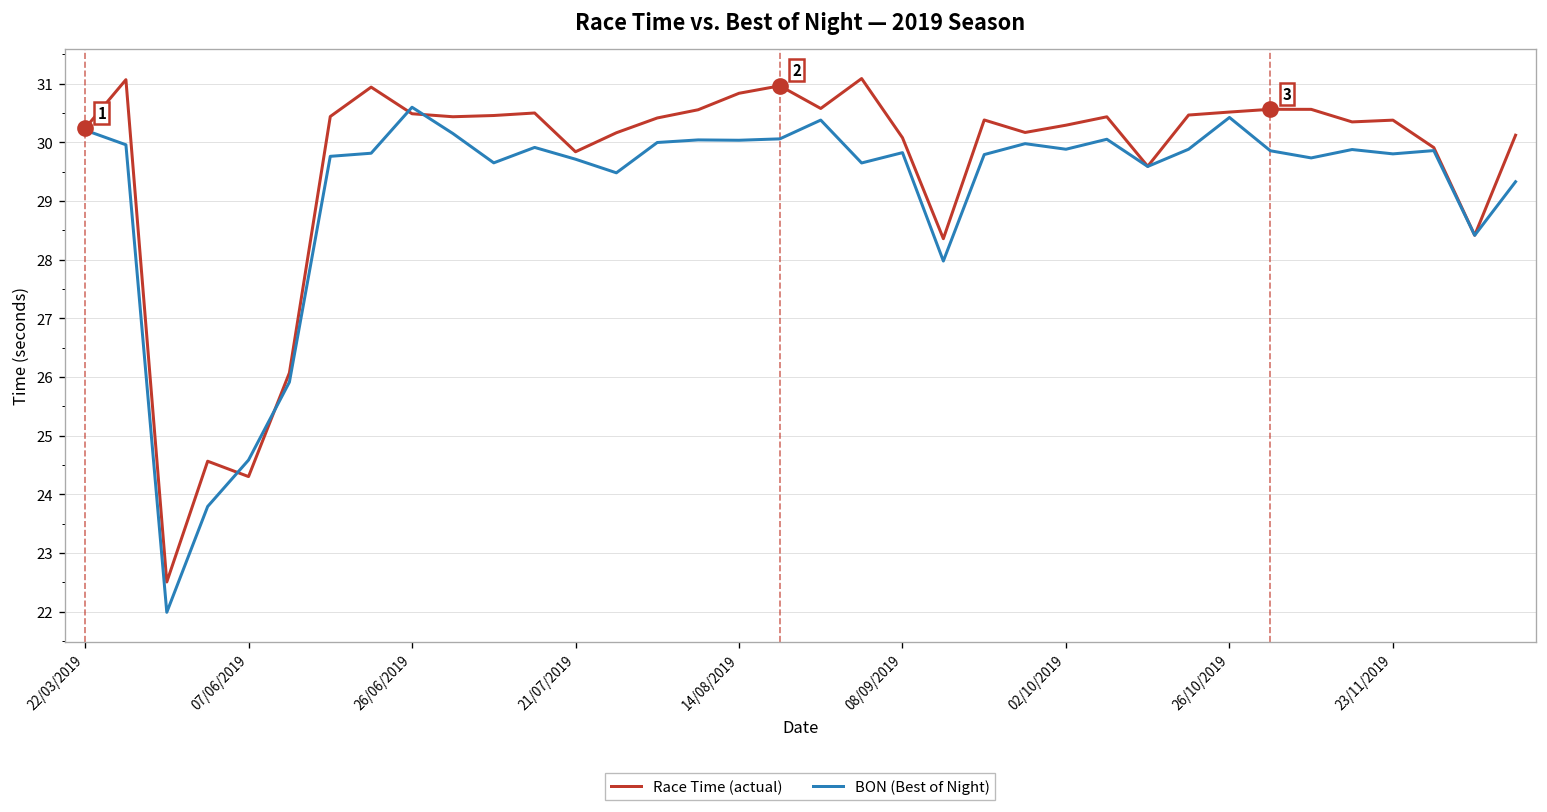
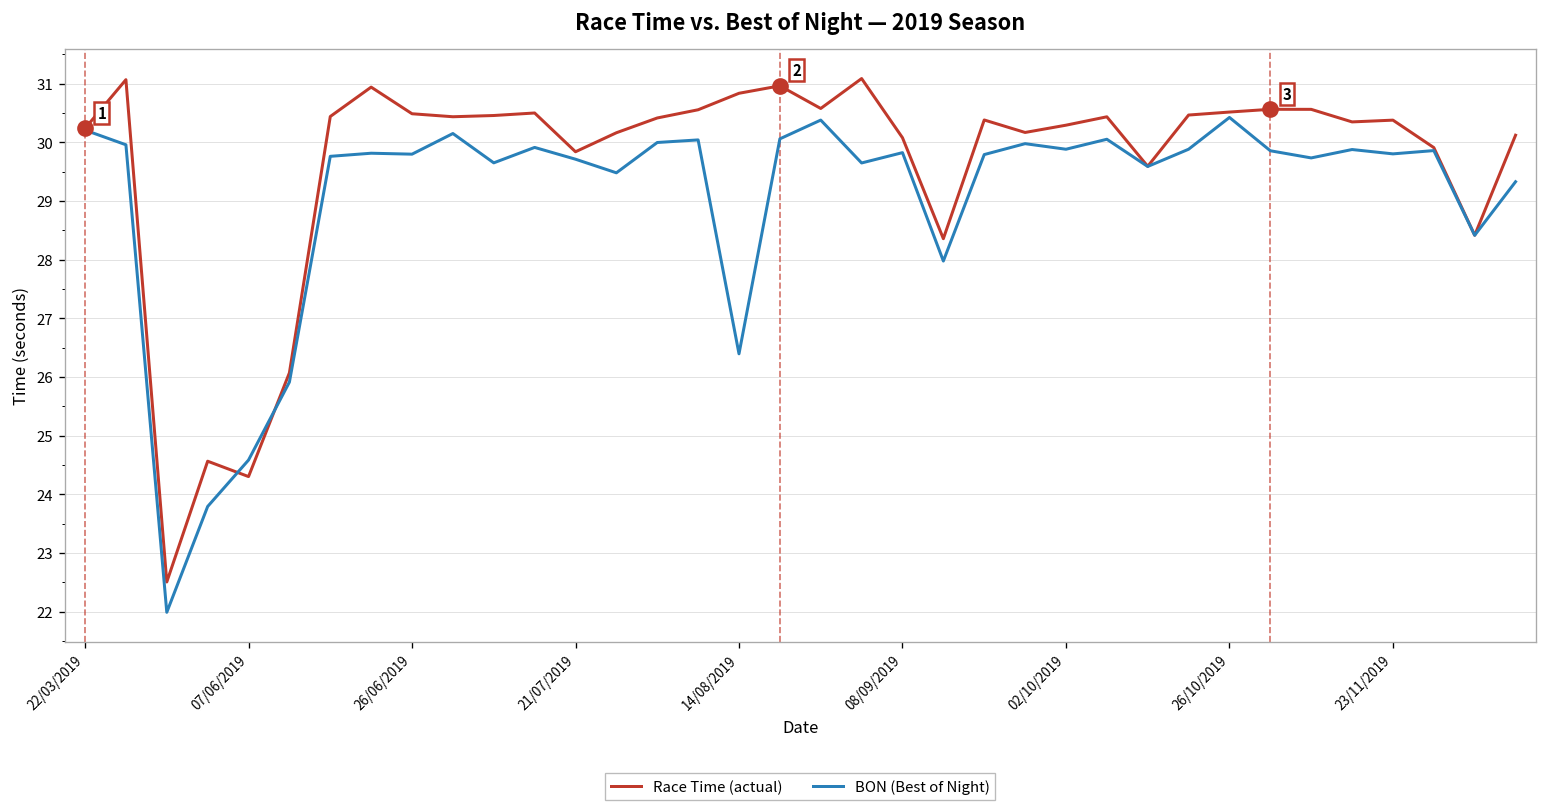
  {
    "BON (Best of Night)": {
      "07/06/2019": 24.6,
-     "26/06/2019": 30.6,
+     "26/06/2019": 29.8,
      "21/07/2019": 29.7,
-     "14/08/2019": 30.0,
+     "14/08/2019": 26.4,
      "08/09/2019": 29.8,
      "02/10/2019": 29.9,
      "26/10/2019": 30.4,
      "23/11/2019": 29.8
    }
  }
